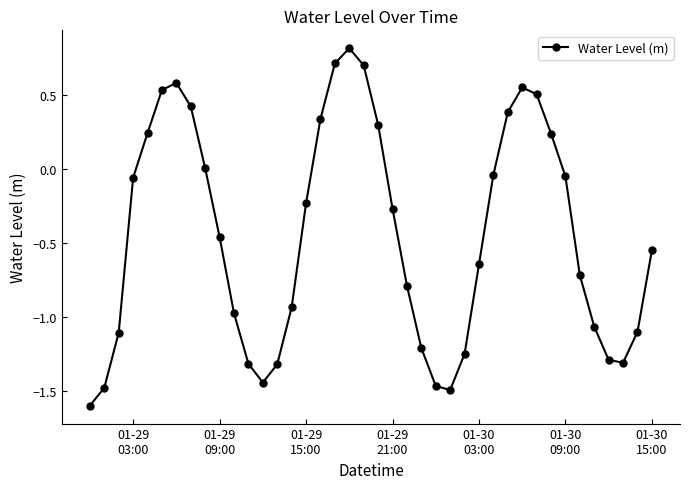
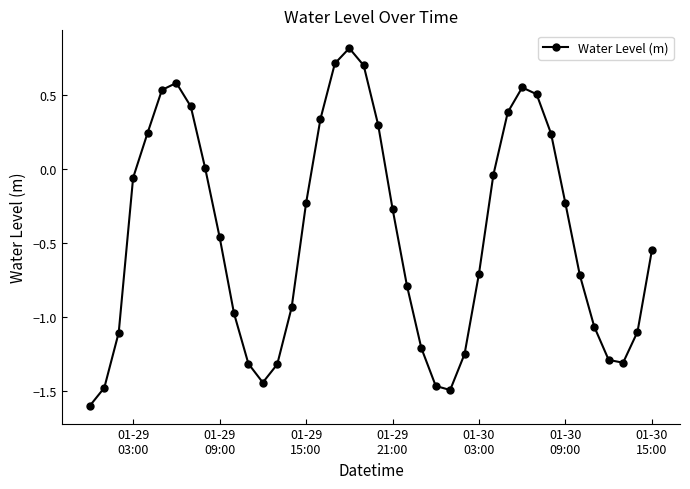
  {
    "01-29 03:00": -0.06,
    "01-29 09:00": -0.46,
    "01-29 15:00": -0.23,
    "01-29 21:00": -0.26,
-   "01-30 03:00": -0.64,
-   "01-30 09:00": -0.05,
+   "01-30 03:00": -0.70,
+   "01-30 09:00": -0.23,
    "01-30 15:00": -0.55
  }
